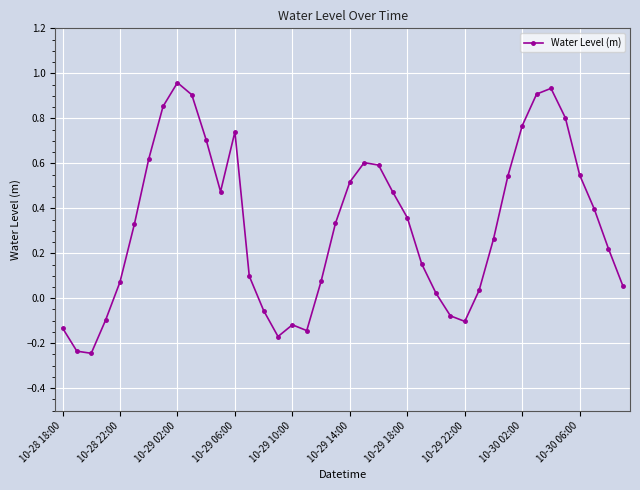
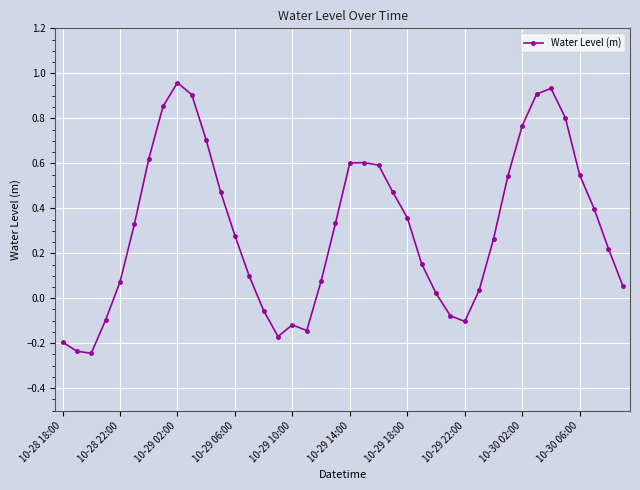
  {
-   "10-28 18:00": -0.13,
+   "10-28 18:00": -0.19,
    "10-28 22:00": 0.07,
    "10-29 02:00": 0.96,
-   "10-29 06:00": 0.74,
+   "10-29 06:00": 0.28,
    "10-29 10:00": -0.12,
-   "10-29 14:00": 0.52,
+   "10-29 14:00": 0.60,
    "10-29 18:00": 0.36,
    "10-29 22:00": -0.10,
    "10-30 02:00": 0.77,
    "10-30 06:00": 0.55
  }
